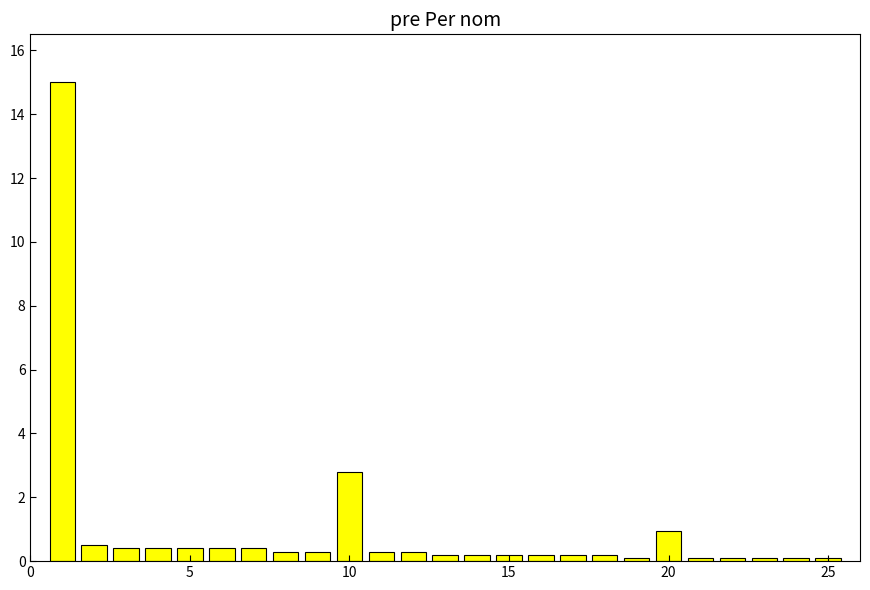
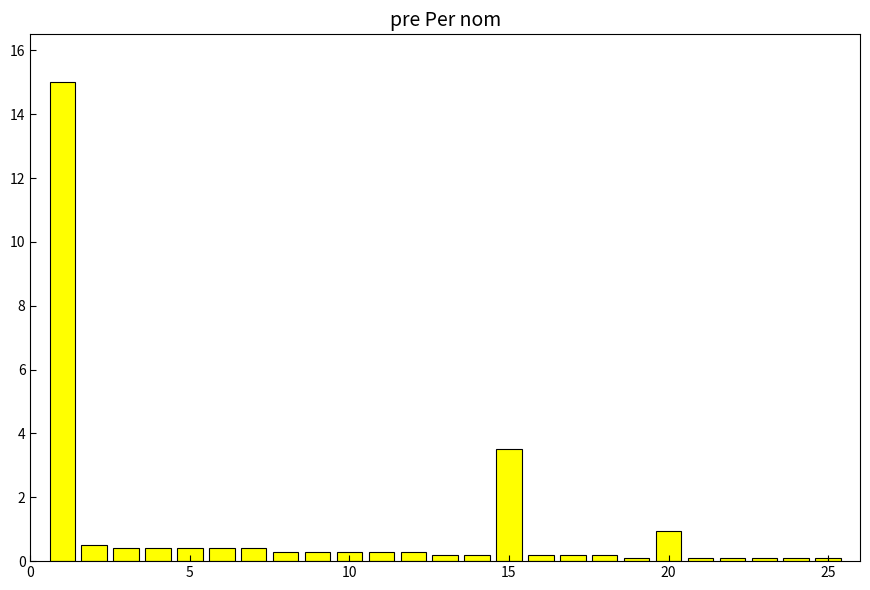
  {
    "5": 0.4,
-   "10": 2.8,
-   "15": 0.2,
+   "10": 0.3,
+   "15": 3.5,
    "20": 0.9,
    "25": 0.1
  }
